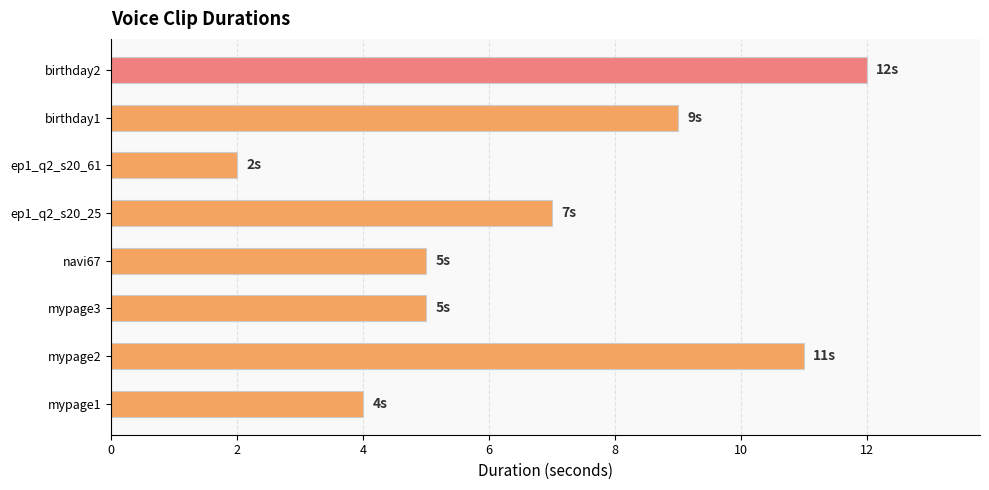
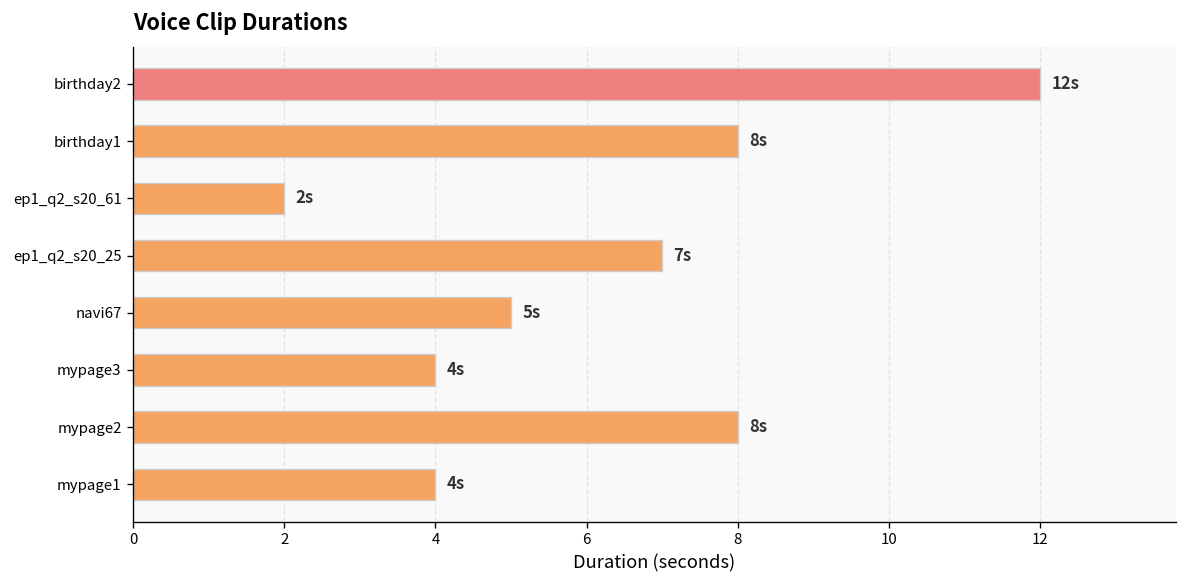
  {
    "birthday2": "12s",
-   "birthday1": "9s",
+   "birthday1": "8s",
    "ep1_q2_s20_61": "2s",
    "ep1_q2_s20_25": "7s",
    "navi67": "5s",
-   "mypage3": "5s",
-   "mypage2": "11s",
+   "mypage3": "4s",
+   "mypage2": "8s",
    "mypage1": "4s"
  }
